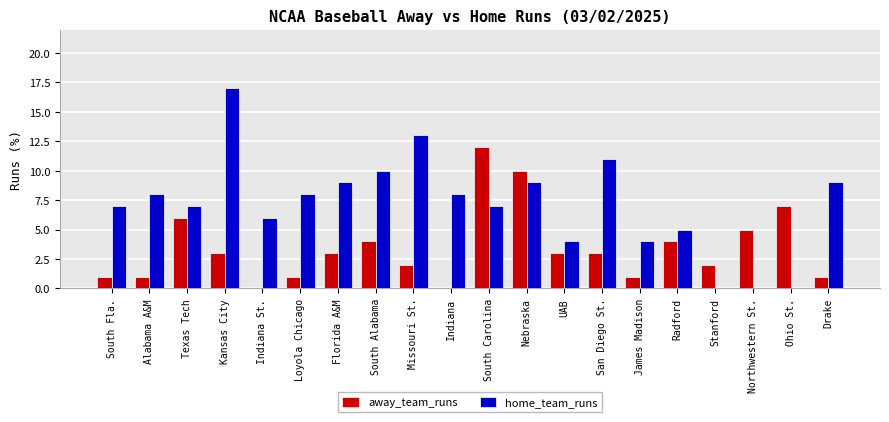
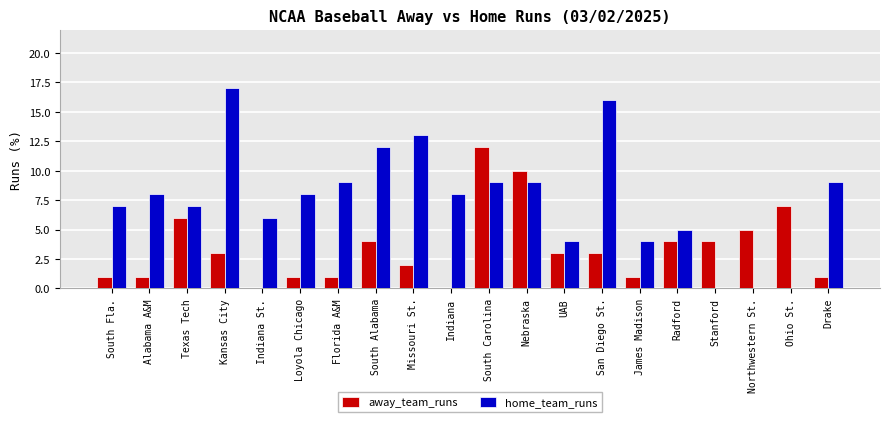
  {
    "away_team_runs": {
      "South Fla.": 1,
      "Alabama A&M": 1,
      "Texas Tech": 6,
      "Kansas City": 3,
      "Indiana St.": 0,
      "Loyola Chicago": 1,
-     "Florida A&M": 3,
+     "Florida A&M": 1,
      "South Alabama": 4,
      "Missouri St.": 2,
      "Indiana": 0,
      "South Carolina": 12,
      "Nebraska": 10,
      "UAB": 3,
      "San Diego St.": 3,
      "James Madison": 1,
      "Radford": 4,
-     "Stanford": 2,
+     "Stanford": 4,
      "Northwestern St.": 5,
      "Ohio St.": 7,
      "Drake": 1
    },
    "home_team_runs": {
      "South Fla.": 7,
      "Alabama A&M": 8,
      "Texas Tech": 7,
      "Kansas City": 17,
      "Indiana St.": 6,
      "Loyola Chicago": 8,
      "Florida A&M": 9,
-     "South Alabama": 10,
+     "South Alabama": 12,
      "Missouri St.": 13,
      "Indiana": 8,
-     "South Carolina": 7,
+     "South Carolina": 9,
      "Nebraska": 9,
      "UAB": 4,
-     "San Diego St.": 11,
+     "San Diego St.": 16,
      "James Madison": 4,
      "Radford": 5,
      "Stanford": 0,
      "Northwestern St.": 0,
      "Ohio St.": 0,
      "Drake": 9
    }
  }
